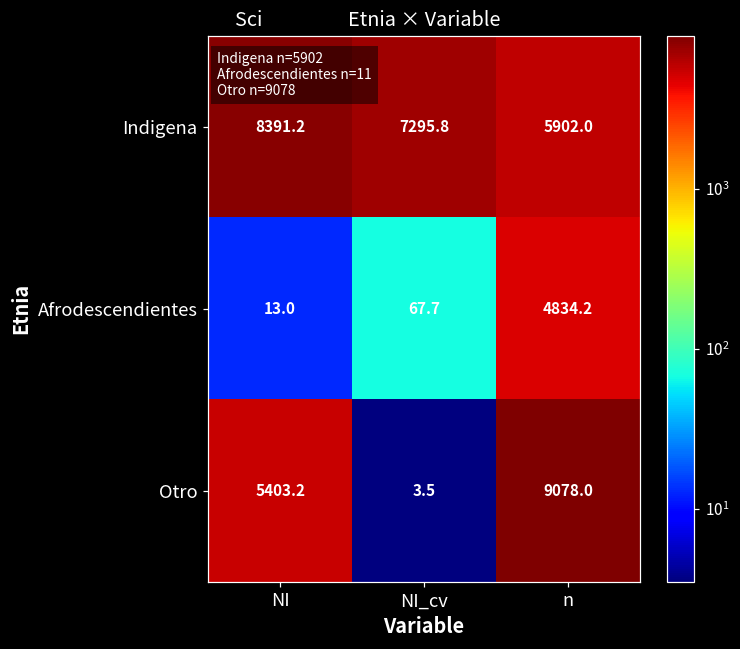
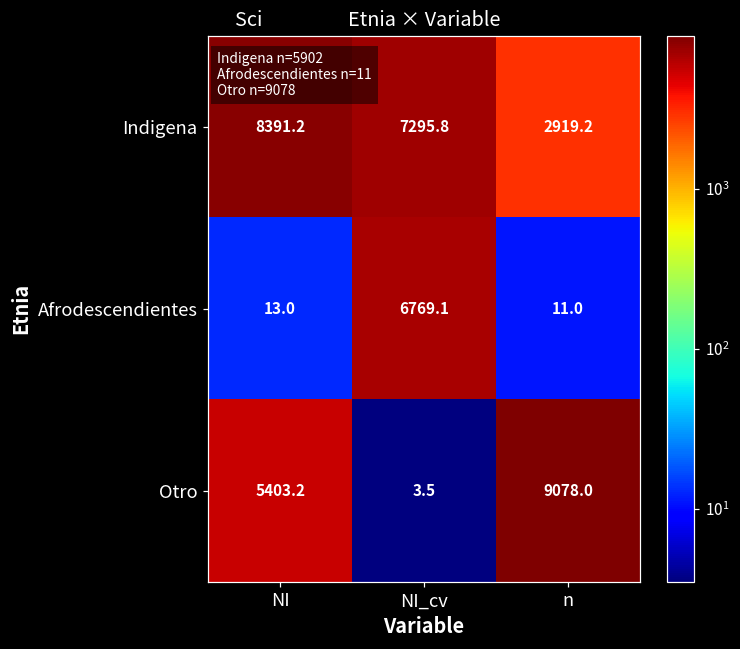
  {
    "Indigena": {
      "NI": 8391.2,
      "NI_cv": 7295.8,
-     "n": 5902.0
+     "n": 2919.2
    },
    "Afrodescendientes": {
      "NI": 13.0,
-     "NI_cv": 67.7,
-     "n": 4834.2
+     "NI_cv": 6769.1,
+     "n": 11.0
    },
    "Otro": {
      "NI": 5403.2,
      "NI_cv": 3.5,
      "n": 9078.0
    }
  }
